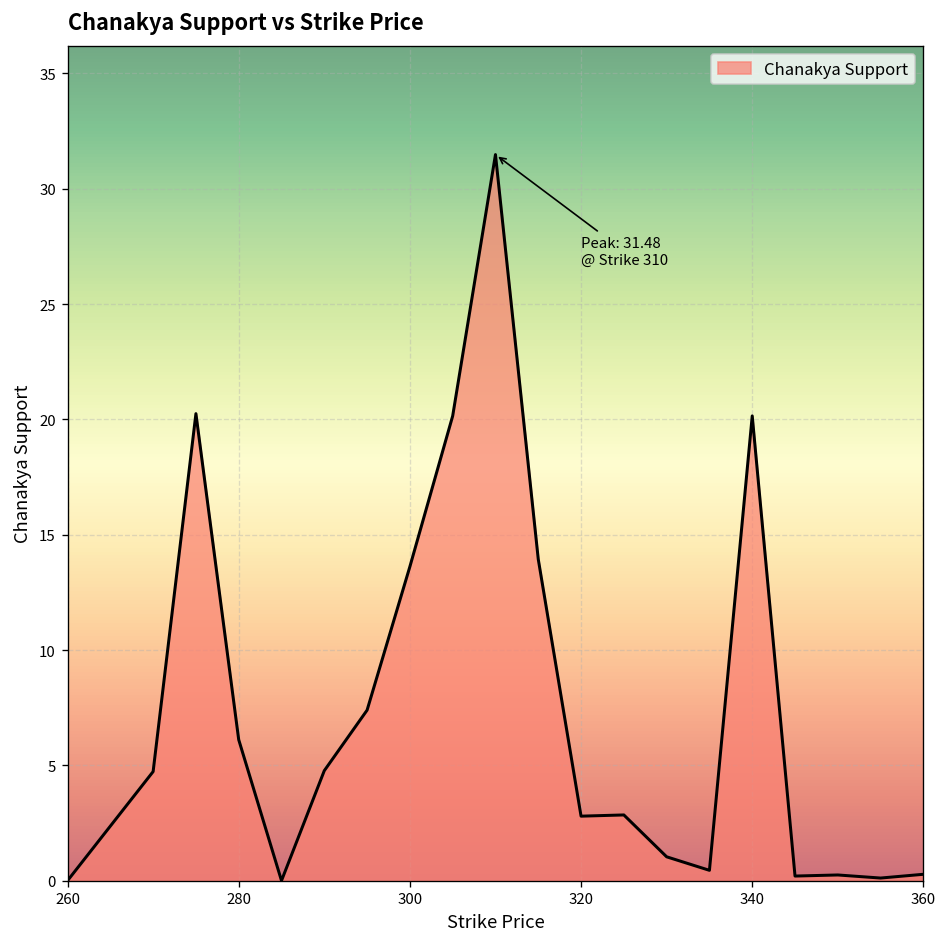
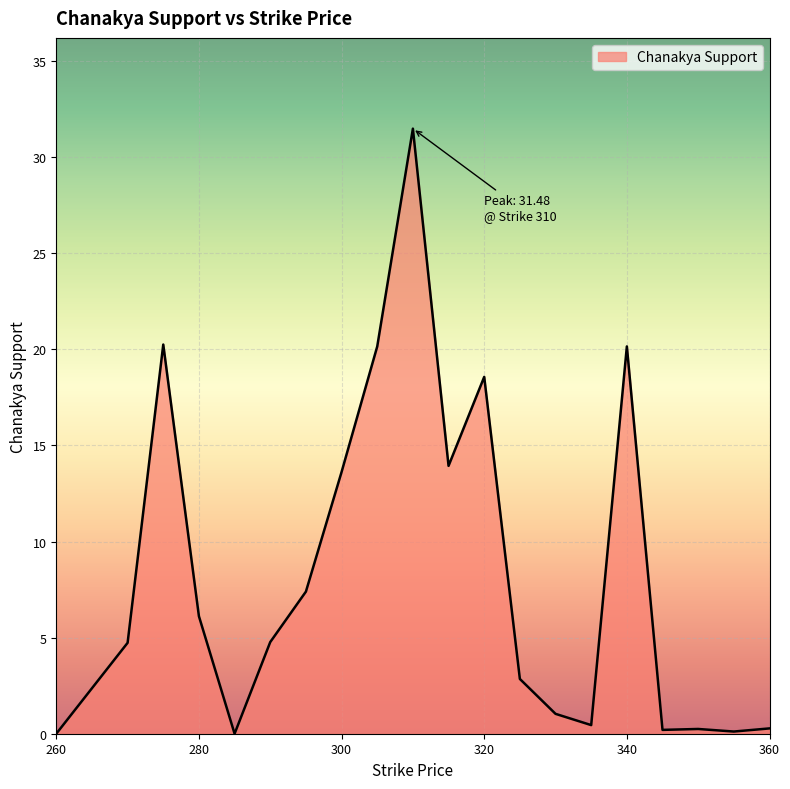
  {
    "260": 0.0,
    "280": 6.1,
    "300": 13.6,
-   "320": 2.8,
+   "320": 18.6,
    "340": 20.2,
    "360": 0.3
  }
